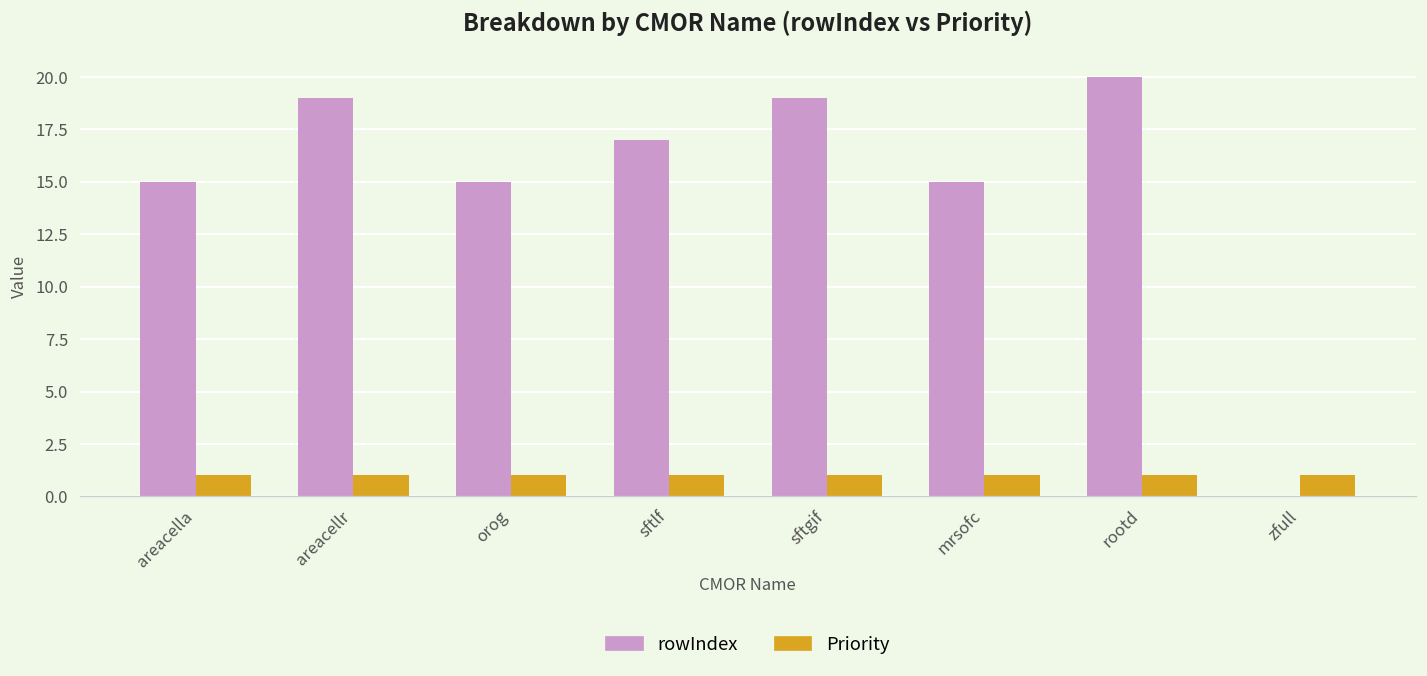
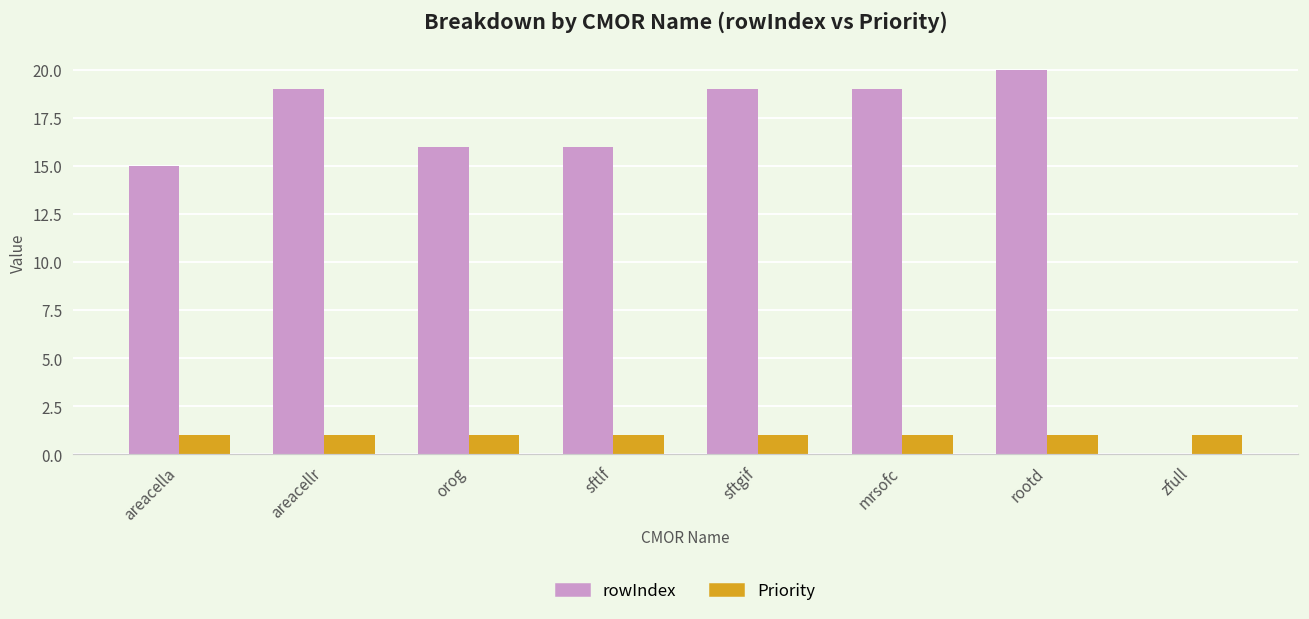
  {
    "rowIndex": {
      "areacella": 15,
      "areacellr": 19,
-     "orog": 15,
-     "sftlf": 17,
+     "orog": 16,
+     "sftlf": 16,
      "sftgif": 19,
-     "mrsofc": 15,
+     "mrsofc": 19,
      "rootd": 20,
      "zfull": 0
    },
    "Priority": {
      "areacella": 1,
      "areacellr": 1,
      "orog": 1,
      "sftlf": 1,
      "sftgif": 1,
      "mrsofc": 1,
      "rootd": 1,
      "zfull": 1
    }
  }
